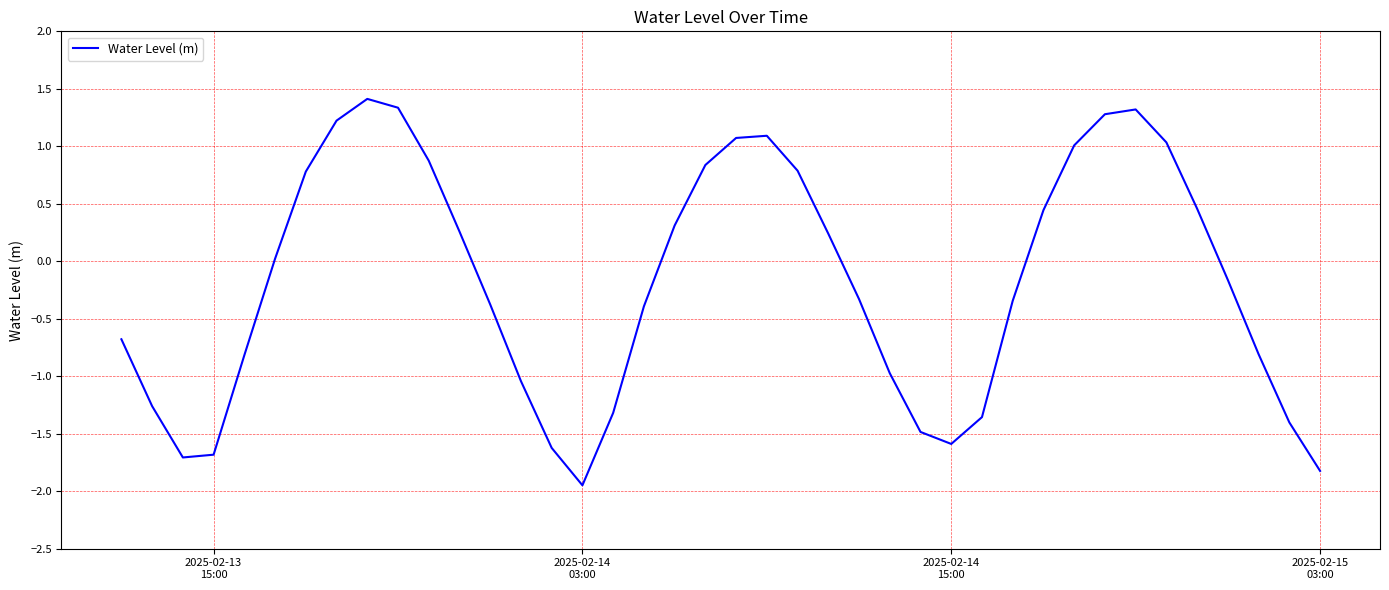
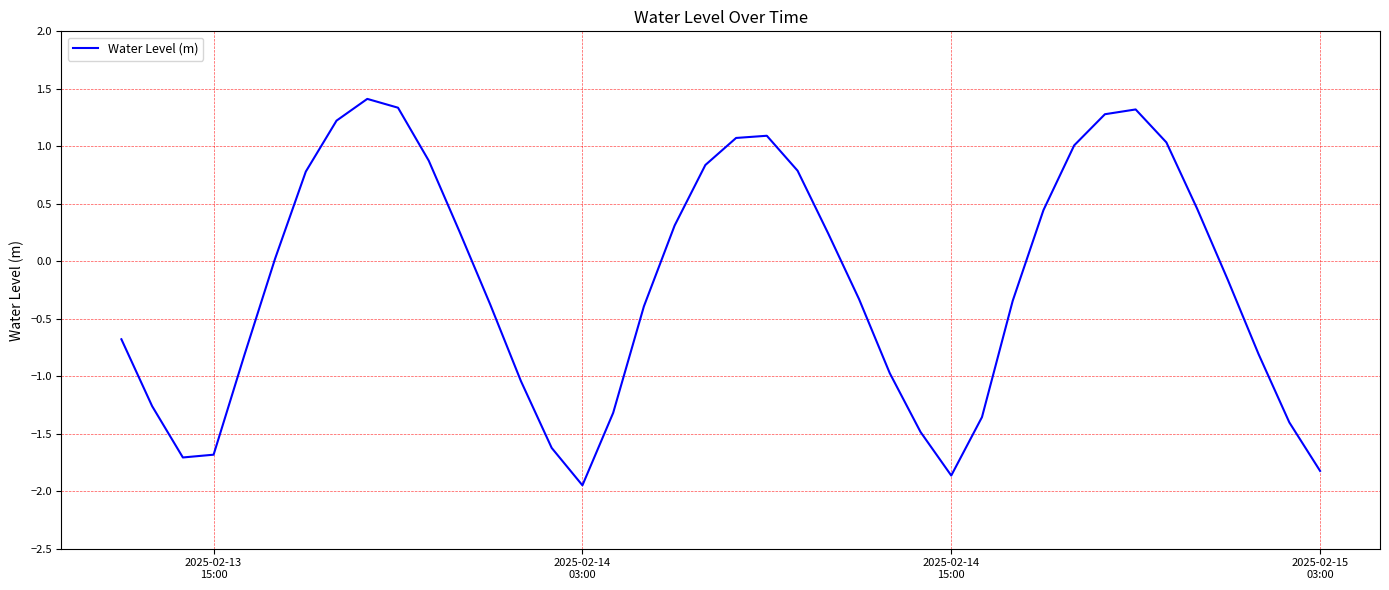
  {
    "2025-02-13 15:00": -1.68,
    "2025-02-14 03:00": -1.95,
-   "2025-02-14 15:00": -1.59,
+   "2025-02-14 15:00": -1.86,
    "2025-02-15 03:00": -1.82
  }
